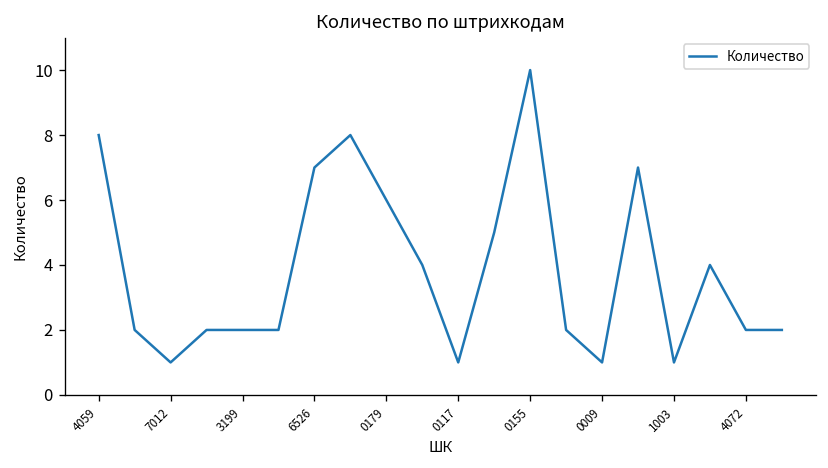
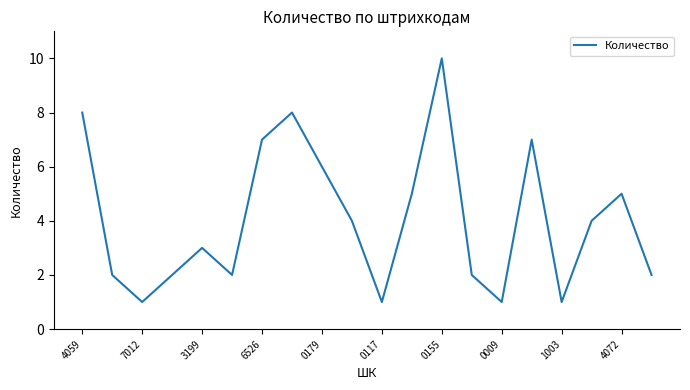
  {
    "4059": 8,
    "7012": 1,
-   "3199": 2,
+   "3199": 3,
    "6526": 7,
    "0179": 6,
    "0117": 1,
    "0155": 10,
    "0009": 1,
    "1003": 1,
-   "4072": 2
+   "4072": 5
  }
